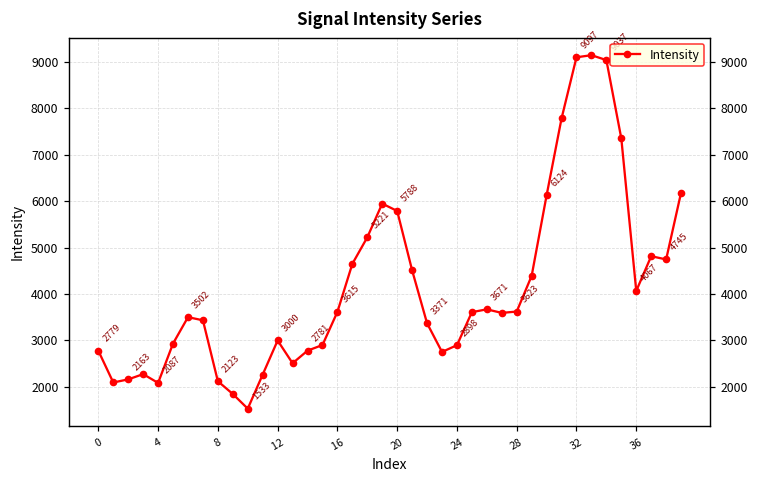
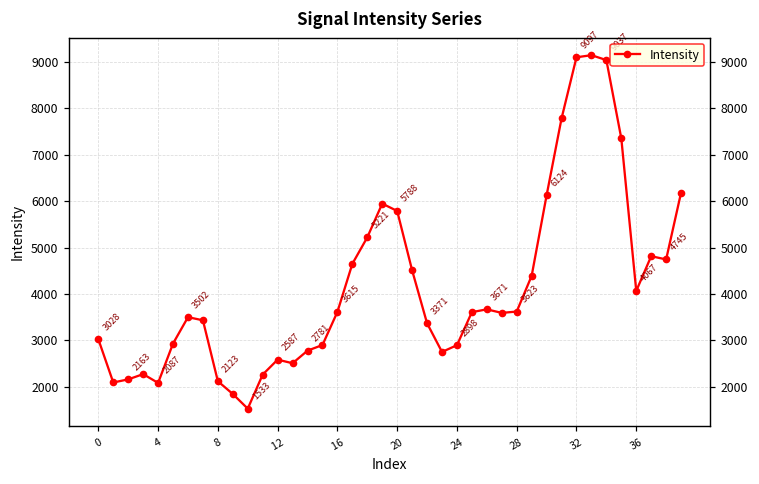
  {
-   "0": 2779,
+   "0": 3028,
    "4": 2087,
    "8": 2123,
-   "12": 3000,
+   "12": 2587,
    "16": 3615,
    "20": 5788,
    "24": 2898,
    "28": 3623,
    "32": 9097,
    "36": 4067
  }
